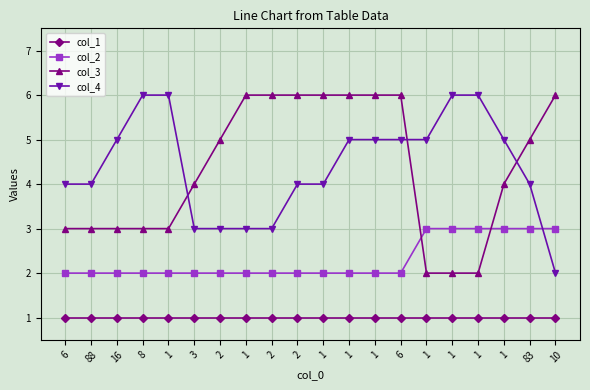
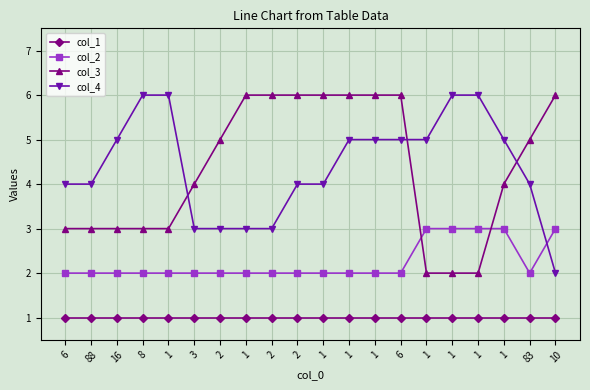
  {
    "col_2": {
      "88": 2,
      "16": 2,
      "8": 2,
      "3": 2,
-     "83": 3,
+     "83": 2,
      "10": 3
    }
  }
